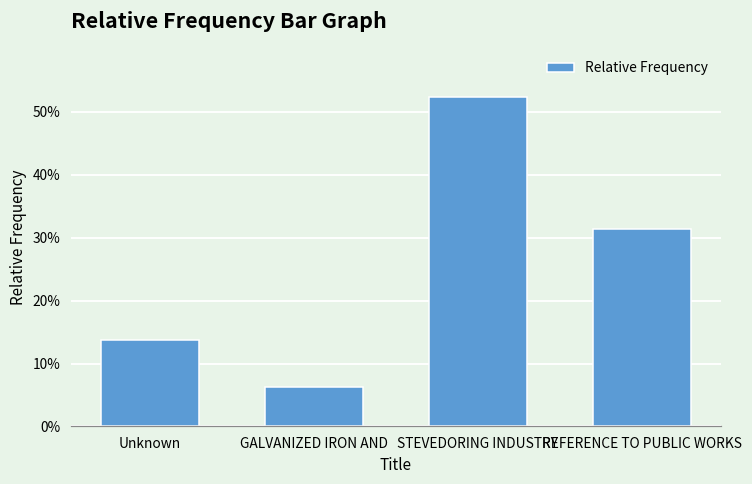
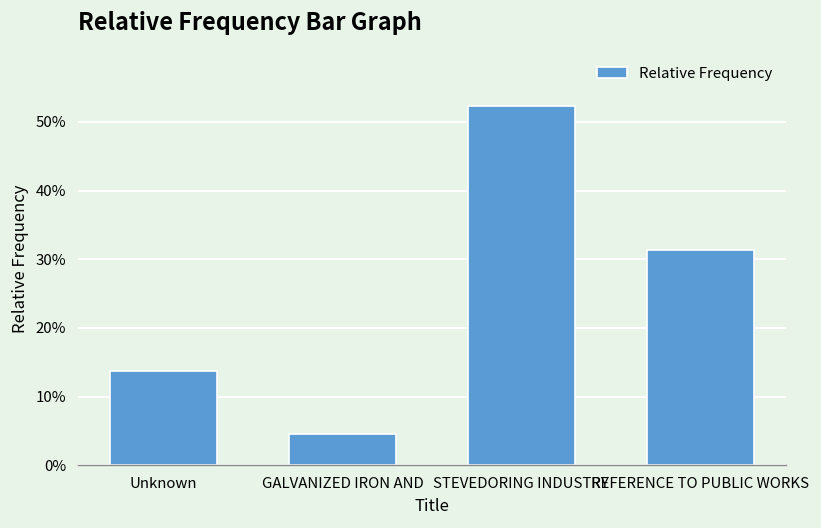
  {
    "Unknown": "14%",
-   "GALVANIZED IRON AND": "6%",
+   "GALVANIZED IRON AND": "5%",
    "STEVEDORING INDUSTRY": "52%",
    "REFERENCE TO PUBLIC WORKS": "31%"
  }
